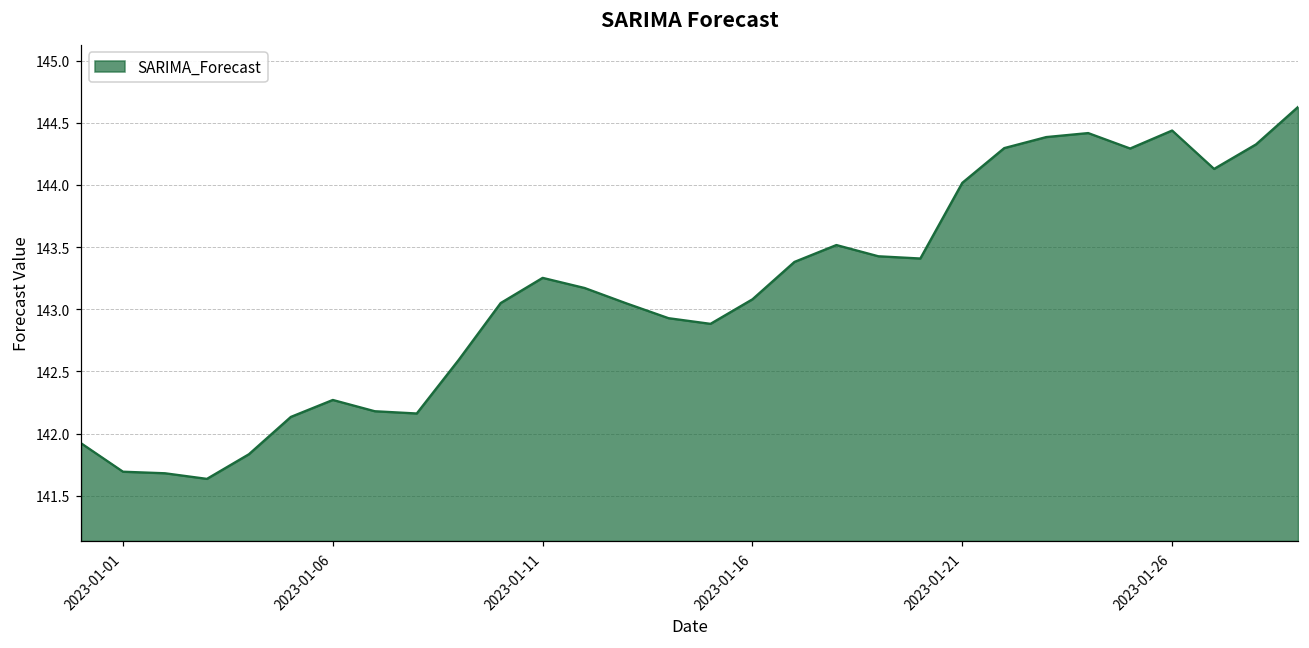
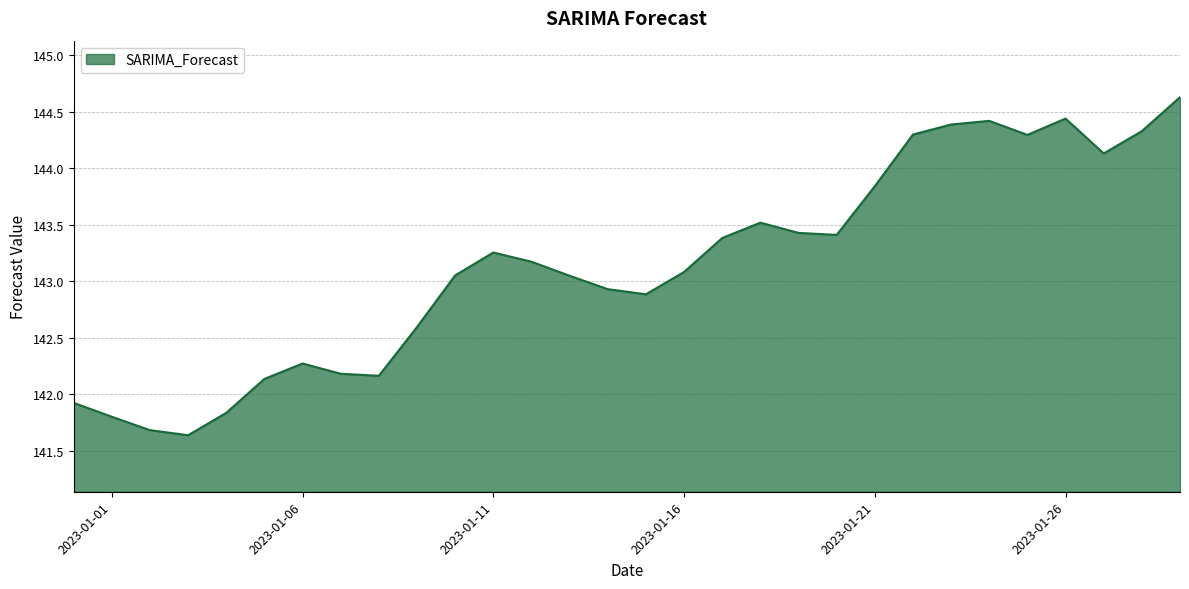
  {
-   "2023-01-01": 141.69,
+   "2023-01-01": 141.80,
    "2023-01-06": 142.27,
    "2023-01-11": 143.25,
    "2023-01-16": 143.08,
-   "2023-01-21": 144.02,
+   "2023-01-21": 143.84,
    "2023-01-26": 144.44
  }
